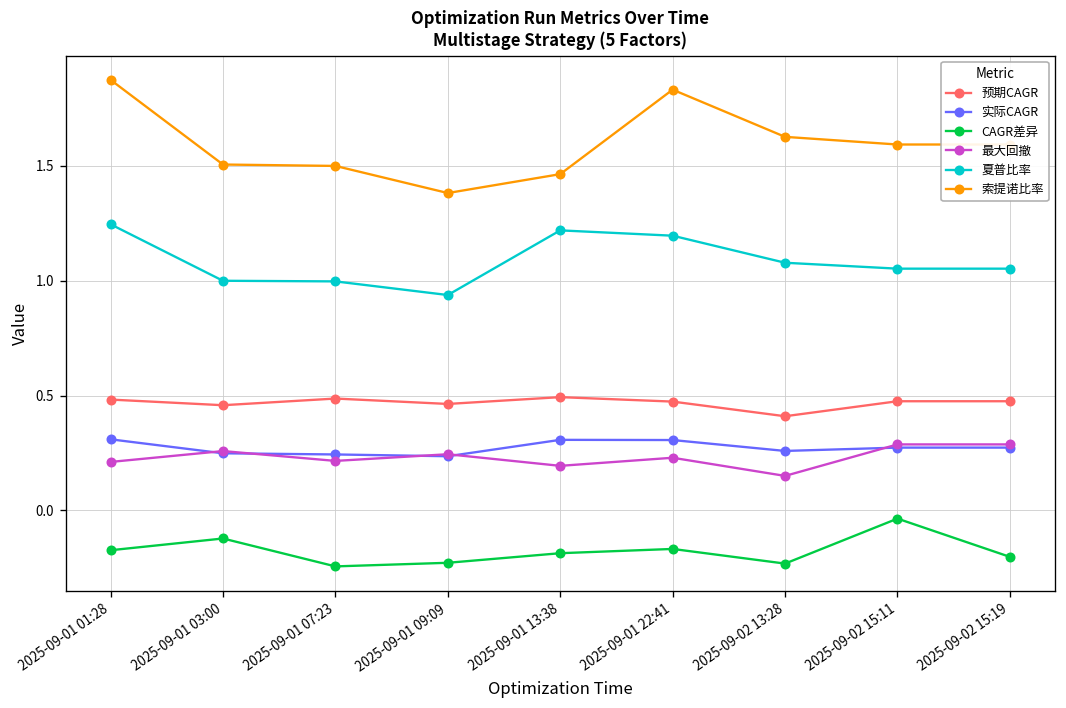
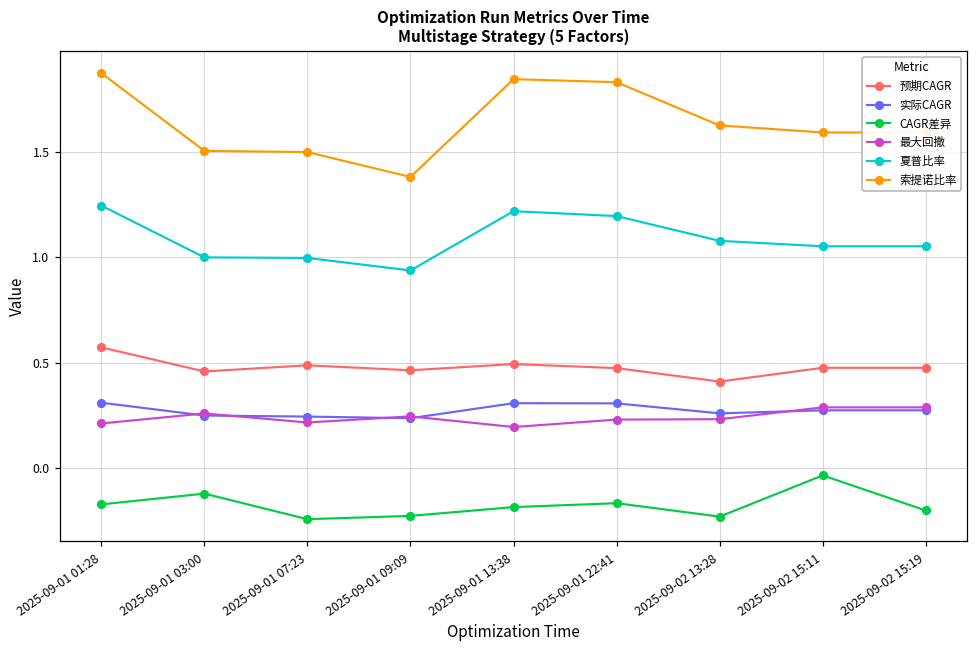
  {
    "预期CAGR": {
-     "2025-09-01 01:28": 0.48,
+     "2025-09-01 01:28": 0.57,
      "2025-09-01 03:00": 0.46,
      "2025-09-01 07:23": 0.49,
      "2025-09-01 09:09": 0.46,
      "2025-09-01 13:38": 0.49,
      "2025-09-01 22:41": 0.47,
      "2025-09-02 13:28": 0.41,
      "2025-09-02 15:11": 0.48,
      "2025-09-02 15:19": 0.48
    },
    "实际CAGR": {
      "2025-09-01 01:28": 0.31,
      "2025-09-01 07:23": 0.24,
      "2025-09-01 13:38": 0.31,
      "2025-09-01 22:41": 0.31,
      "2025-09-02 13:28": 0.26,
      "2025-09-02 15:11": 0.27,
      "2025-09-02 15:19": 0.27
    },
    "CAGR差异": {
      "2025-09-01 01:28": -0.17,
      "2025-09-01 03:00": -0.12,
      "2025-09-01 07:23": -0.24,
      "2025-09-01 09:09": -0.23,
      "2025-09-01 13:38": -0.19,
      "2025-09-01 22:41": -0.17,
      "2025-09-02 13:28": -0.23,
      "2025-09-02 15:11": -0.04,
      "2025-09-02 15:19": -0.20
    },
    "最大回撤": {
      "2025-09-01 01:28": 0.21,
      "2025-09-01 07:23": 0.22,
      "2025-09-01 13:38": 0.19,
      "2025-09-01 22:41": 0.23,
-     "2025-09-02 13:28": 0.15,
+     "2025-09-02 13:28": 0.23,
      "2025-09-02 15:11": 0.29,
      "2025-09-02 15:19": 0.29
    },
    "夏普比率": {
      "2025-09-01 01:28": 1.24,
      "2025-09-01 03:00": 1.00,
      "2025-09-01 07:23": 1.00,
      "2025-09-01 09:09": 0.94,
      "2025-09-01 13:38": 1.22,
      "2025-09-01 22:41": 1.19,
      "2025-09-02 13:28": 1.08,
      "2025-09-02 15:11": 1.05,
      "2025-09-02 15:19": 1.05
    },
    "索提诺比率": {
      "2025-09-01 01:28": 1.87,
      "2025-09-01 03:00": 1.50,
      "2025-09-01 07:23": 1.50,
      "2025-09-01 09:09": 1.38,
-     "2025-09-01 13:38": 1.46,
+     "2025-09-01 13:38": 1.84,
      "2025-09-01 22:41": 1.83,
      "2025-09-02 13:28": 1.62,
      "2025-09-02 15:11": 1.59
    }
  }
